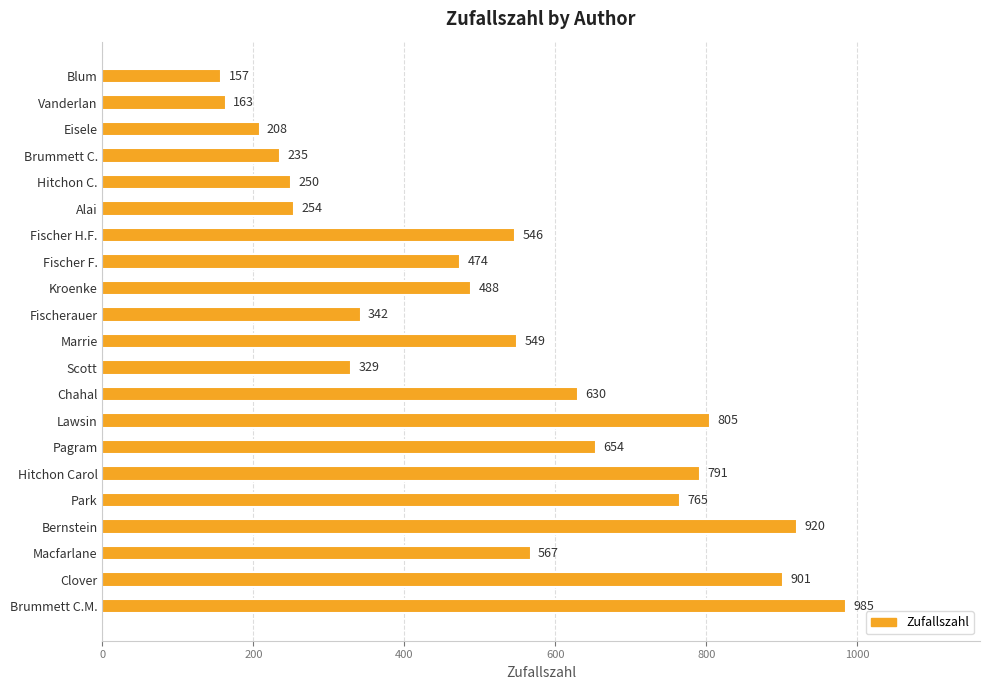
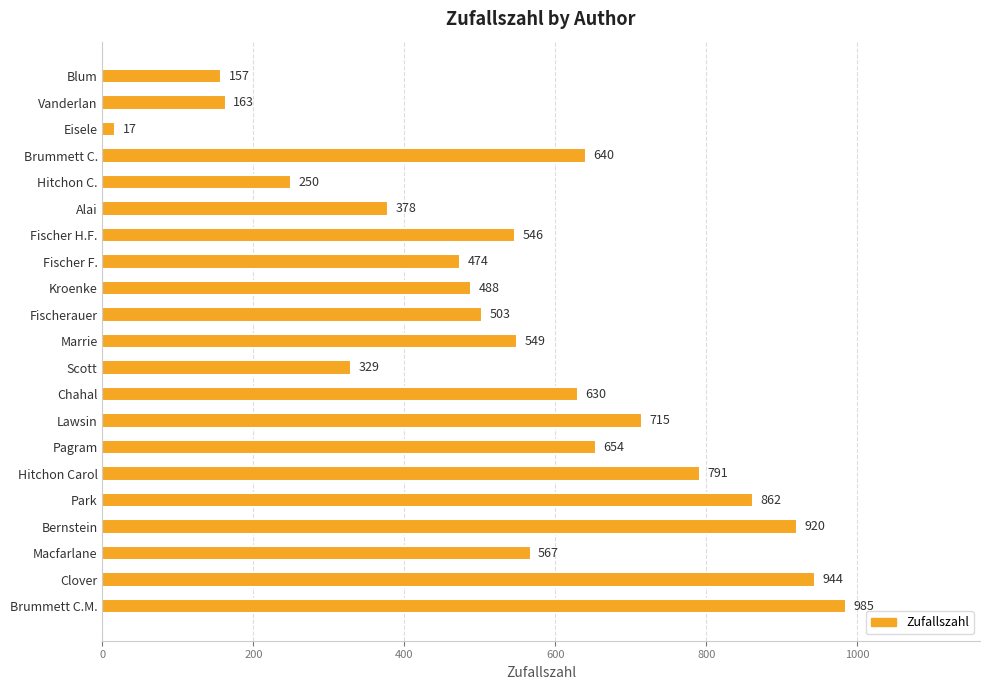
  {
    "Blum": 157,
    "Vanderlan": 163,
-   "Eisele": 208,
-   "Brummett C.": 235,
+   "Eisele": 17,
+   "Brummett C.": 640,
    "Hitchon C.": 250,
-   "Alai": 254,
+   "Alai": 378,
    "Fischer H.F.": 546,
    "Fischer F.": 474,
    "Kroenke": 488,
-   "Fischerauer": 342,
+   "Fischerauer": 503,
    "Marrie": 549,
    "Scott": 329,
    "Chahal": 630,
-   "Lawsin": 805,
+   "Lawsin": 715,
    "Pagram": 654,
    "Hitchon Carol": 791,
-   "Park": 765,
+   "Park": 862,
    "Bernstein": 920,
    "Macfarlane": 567,
-   "Clover": 901
+   "Clover": 944
  }
